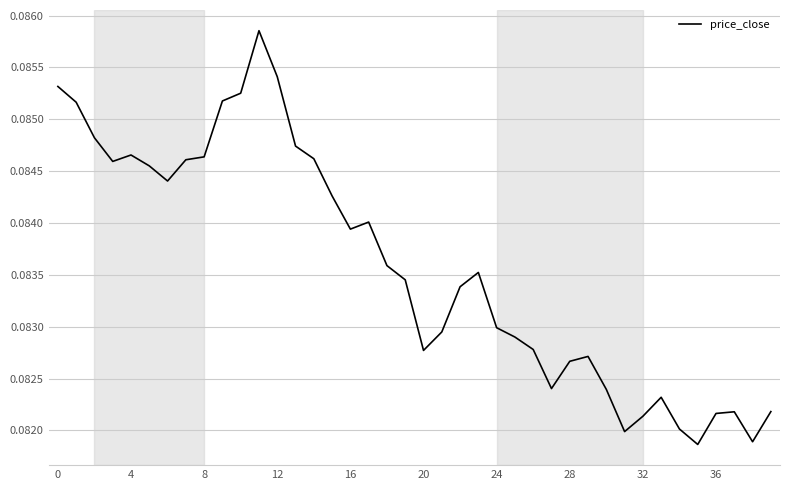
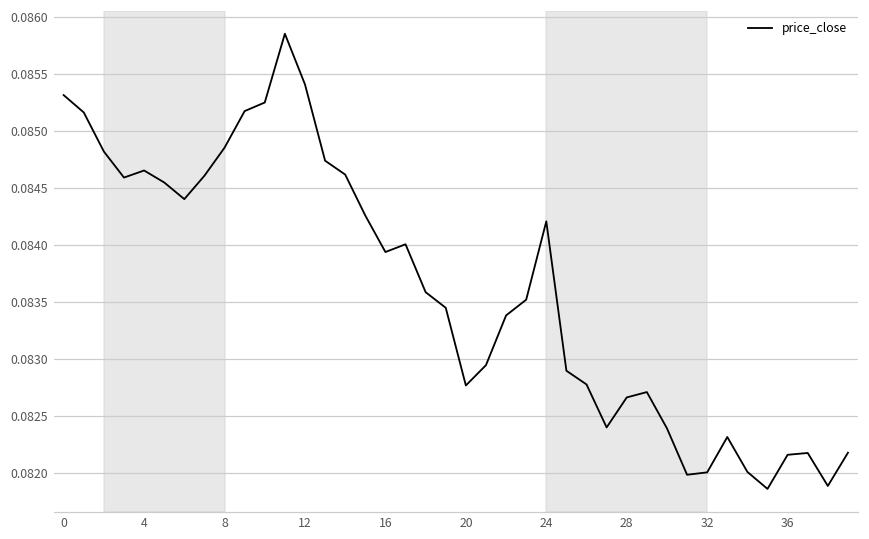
  {
    "0": 0.08532,
    "4": 0.08466,
-   "8": 0.08464,
+   "8": 0.08486,
    "12": 0.08541,
    "16": 0.08394,
    "20": 0.08277,
-   "24": 0.08299,
+   "24": 0.08421,
    "28": 0.08267,
-   "32": 0.08214,
+   "32": 0.08201,
    "36": 0.08216
  }
